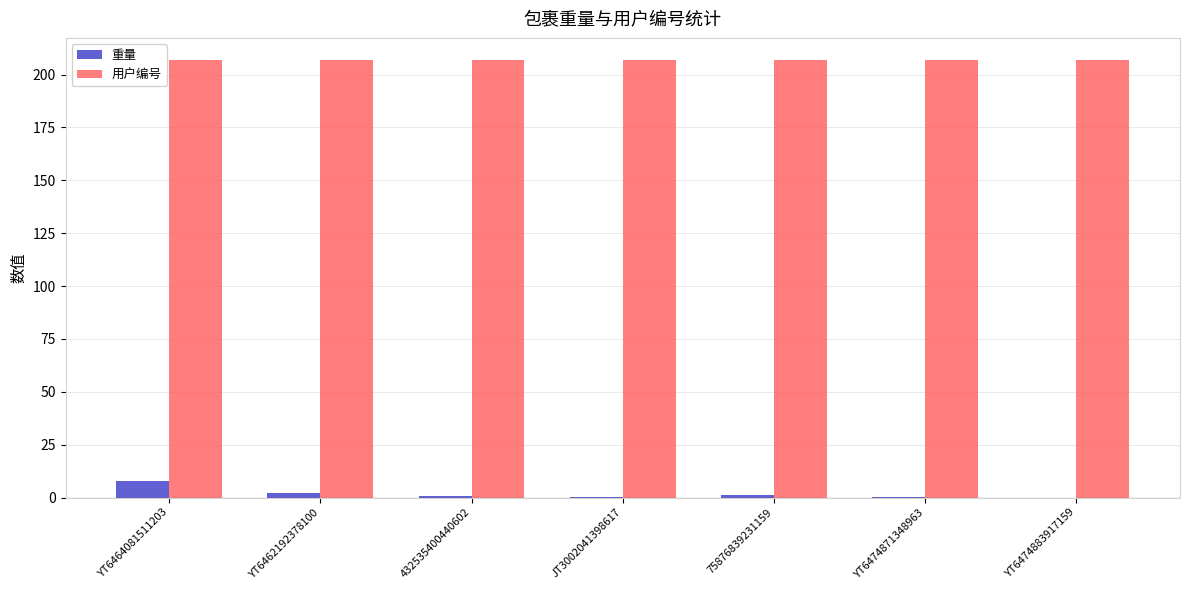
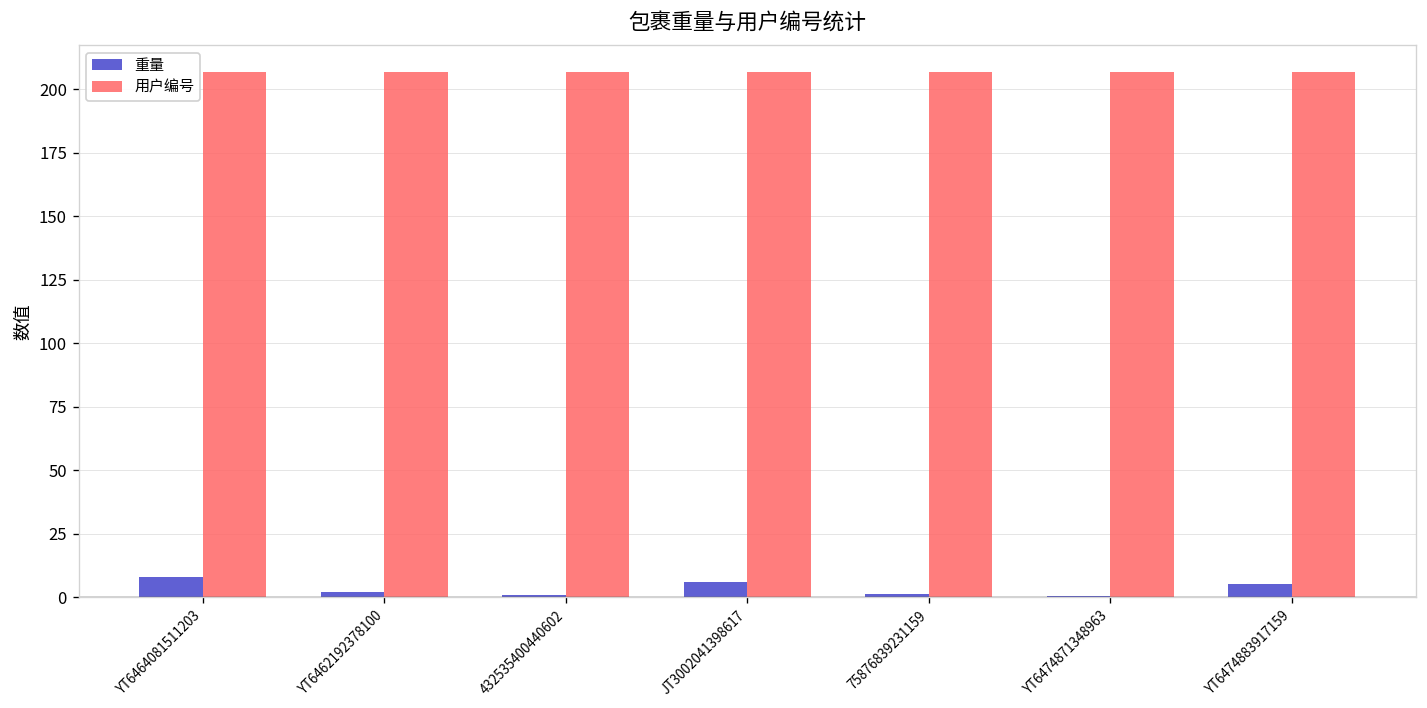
  {
    "重量": {
      "YT6464081511203": 8,
      "YT6462192378100": 2,
-     "JT3002041398617": 0,
-     "YT6474883917159": 0
+     "JT3002041398617": 6,
+     "YT6474883917159": 5
    },
    "用户编号": {
      "YT6464081511203": 207,
      "YT6462192378100": 207,
      "432535400440602": 207,
      "JT3002041398617": 207,
      "75876839231159": 207,
      "YT6474871348963": 207,
      "YT6474883917159": 207
    }
  }
